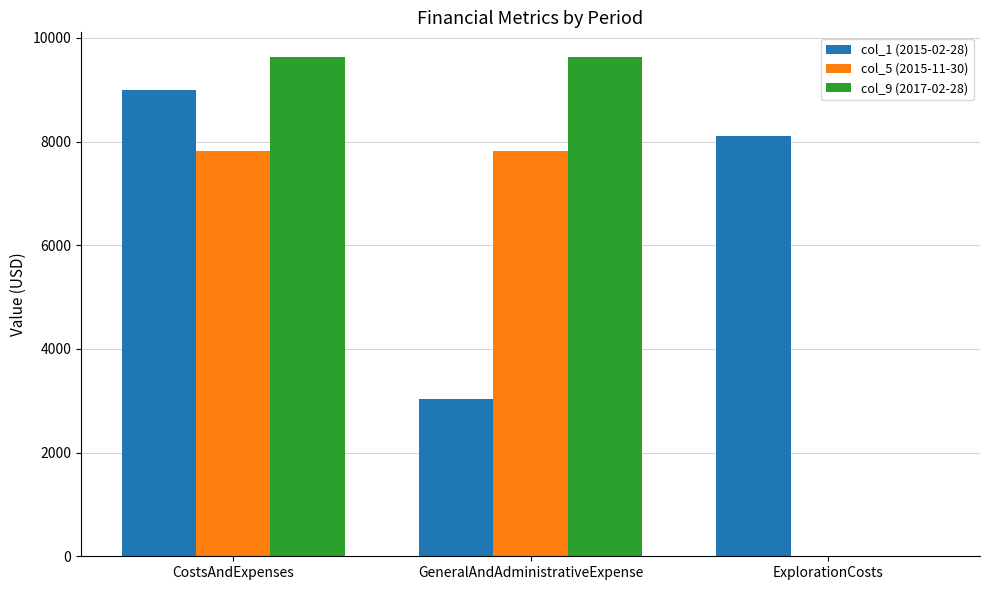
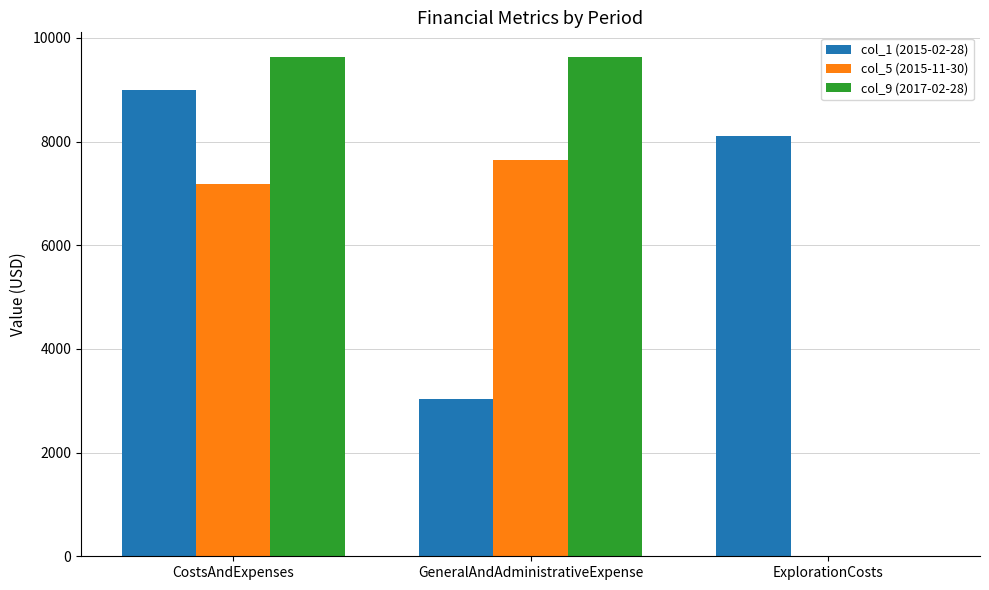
  {
    "col_1 (2015-02-28)": {
      "CostsAndExpenses": 9000,
      "GeneralAndAdministrativeExpense": 3000,
      "ExplorationCosts": 8100
    },
    "col_5 (2015-11-30)": {
-     "CostsAndExpenses": 7800,
-     "GeneralAndAdministrativeExpense": 7800,
+     "CostsAndExpenses": 7200,
+     "GeneralAndAdministrativeExpense": 7700,
      "ExplorationCosts": 0
    },
    "col_9 (2017-02-28)": {
      "CostsAndExpenses": 9600,
      "GeneralAndAdministrativeExpense": 9600,
      "ExplorationCosts": 0
    }
  }
